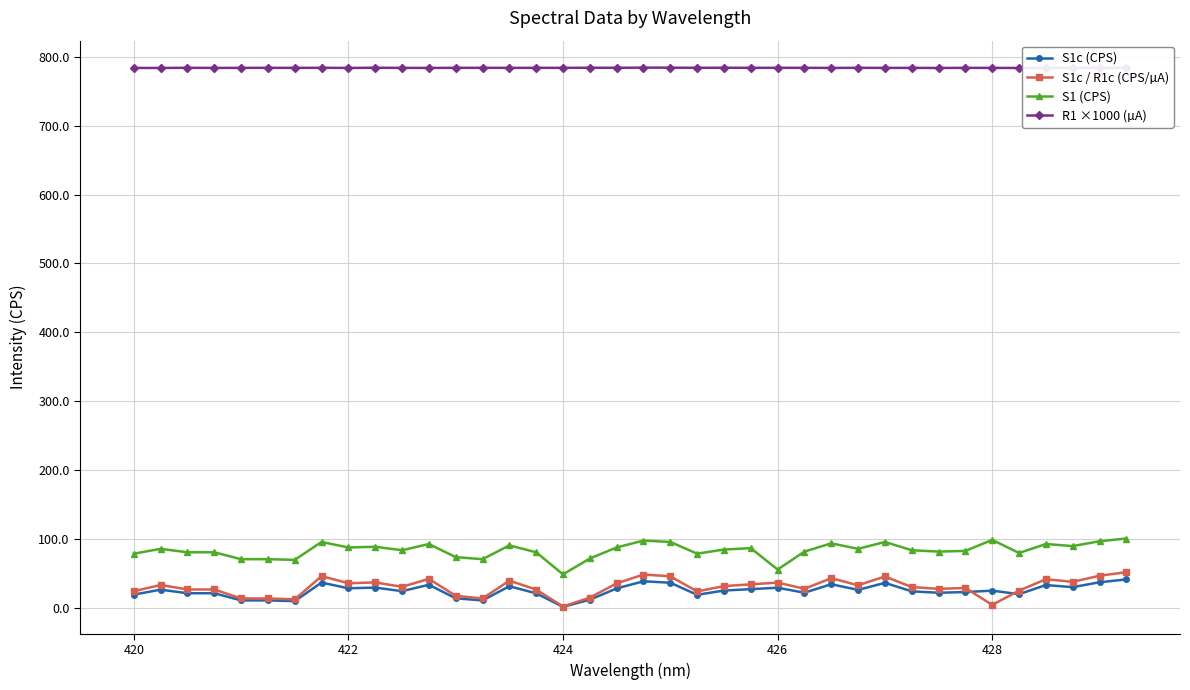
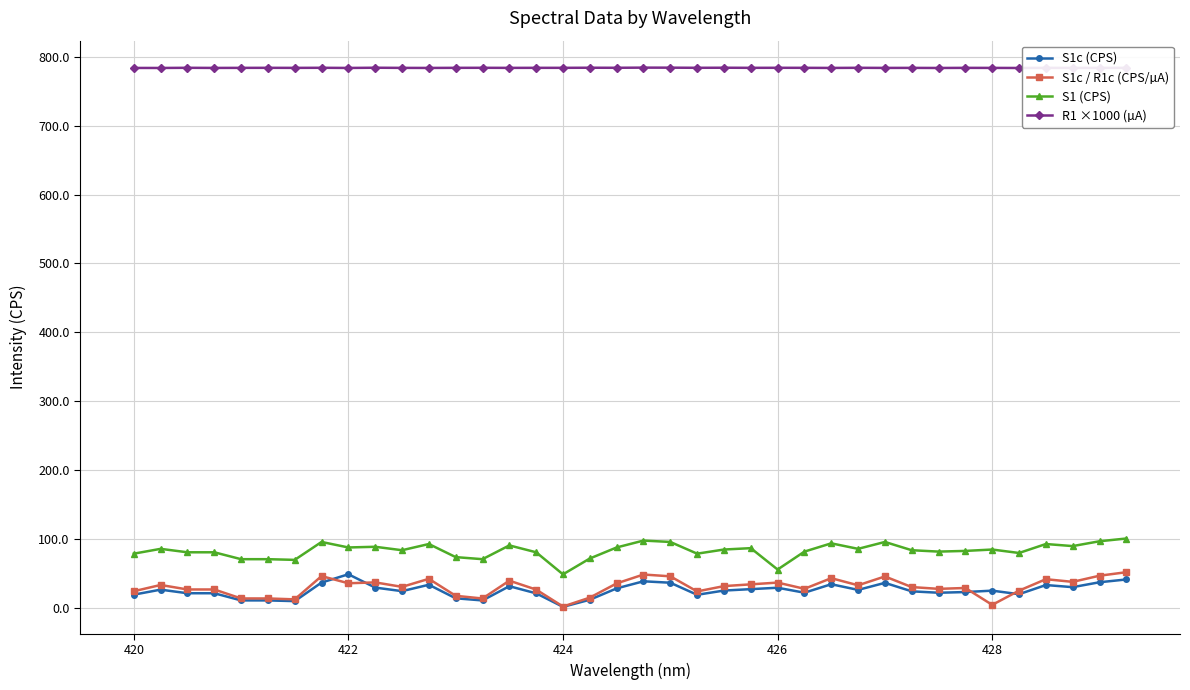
  {
    "S1c (CPS)": {
      "420": 20,
-     "422": 30,
+     "422": 50,
      "426": 30,
      "428": 30
    },
    "S1c / R1c (CPS/µA)": {
      "420": 20,
      "422": 40,
      "426": 40,
      "428": 0
    },
    "S1 (CPS)": {
      "420": 80,
      "422": 90,
      "424": 50,
      "426": 60,
-     "428": 100
+     "428": 90
    },
    "R1 ×1000 (µA)": {
      "420": 780,
      "422": 780,
      "424": 780,
      "426": 780,
      "428": 780
    }
  }
